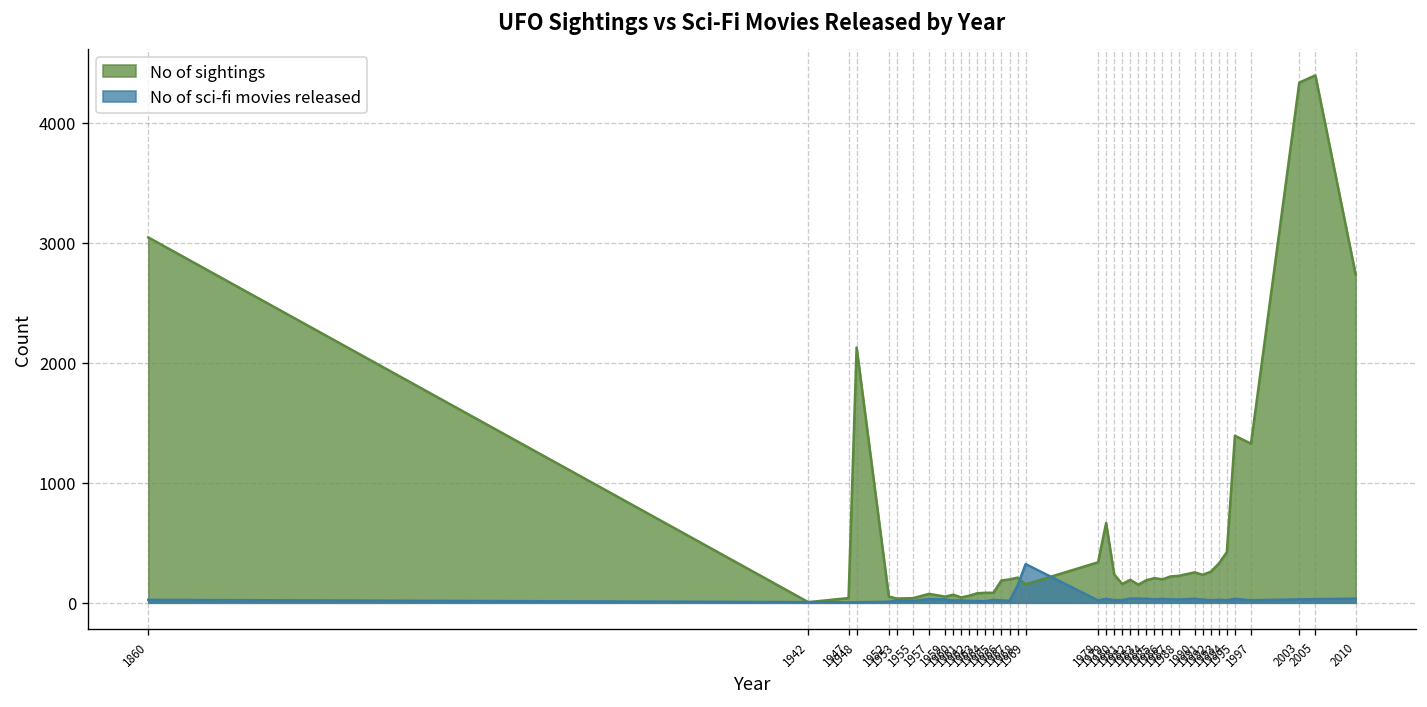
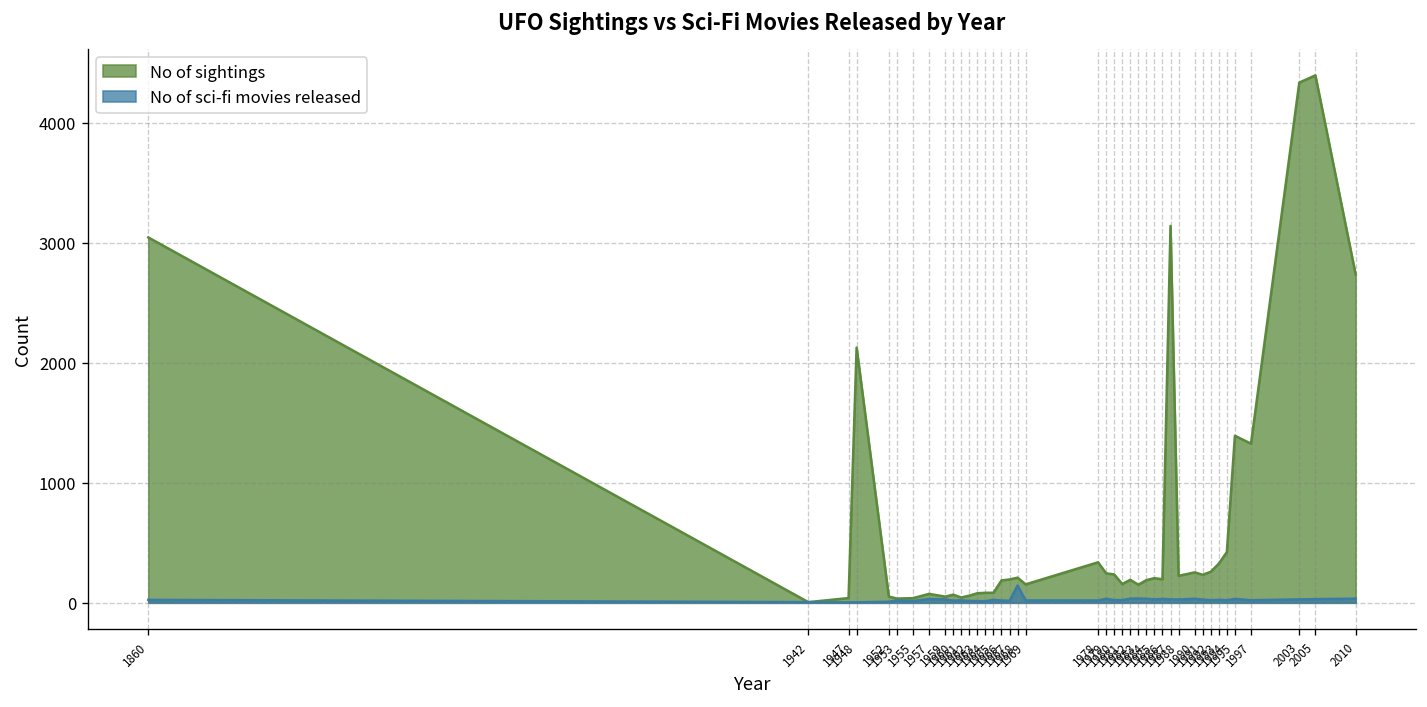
  {
    "No of sightings": {
      "1860": 3040,
      "1947": 40,
      "1948": 2130,
      "1952": 50,
      "1957": 70,
      "1960": 70,
      "1962": 60,
      "1963": 80,
      "1964": 80,
      "1965": 80,
      "1966": 190,
      "1967": 190,
      "1968": 210,
      "1969": 150,
      "1978": 340,
-     "1979": 660,
+     "1979": 250,
      "1980": 240,
      "1981": 160,
      "1982": 190,
      "1983": 150,
      "1984": 190,
      "1985": 210,
      "1986": 200,
-     "1987": 220,
+     "1987": 3140,
      "1988": 220,
      "1990": 250,
      "1991": 230,
      "1992": 260,
      "1993": 330,
      "1994": 420,
      "1995": 1390,
      "1997": 1330,
      "2003": 4330,
      "2005": 4390,
      "2010": 2740
    },
    "No of sci-fi movies released": {
      "1860": 20,
      "1947": 0,
      "1948": 0,
      "1952": 10,
      "1957": 30,
      "1960": 20,
      "1962": 20,
      "1963": 10,
      "1964": 10,
      "1965": 20,
      "1966": 20,
      "1967": 20,
      "1968": 140,
-     "1969": 320,
+     "1969": 20,
      "1978": 20,
      "1979": 30,
      "1980": 20,
      "1981": 20,
      "1982": 30,
      "1983": 40,
      "1984": 30,
      "1985": 30,
      "1986": 30,
      "1987": 30,
      "1988": 30,
      "1990": 30,
      "1991": 30,
      "1992": 20,
      "1993": 20,
      "1994": 20,
      "1995": 30,
      "1997": 20,
      "2003": 30,
      "2005": 30,
      "2010": 30
    }
  }
